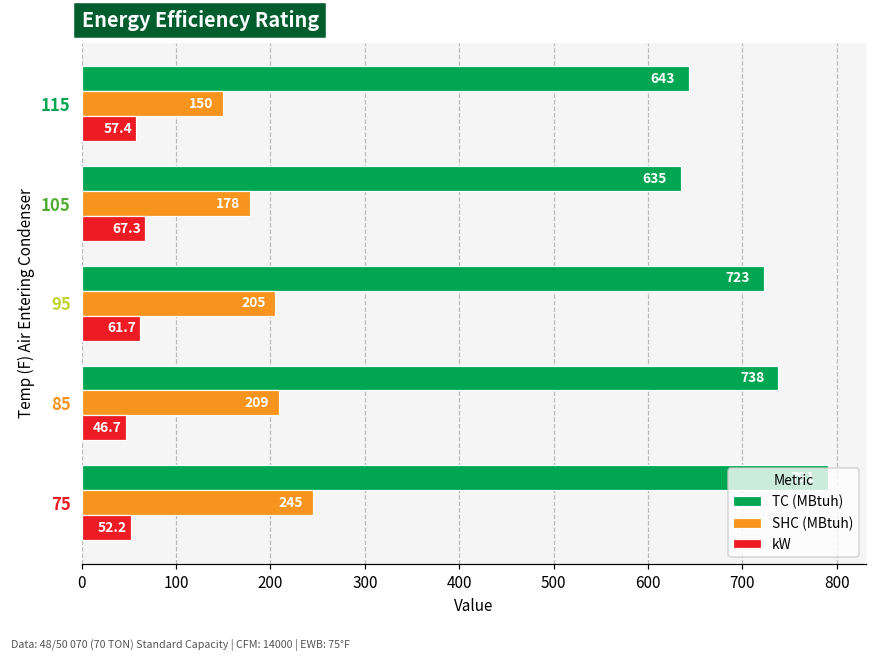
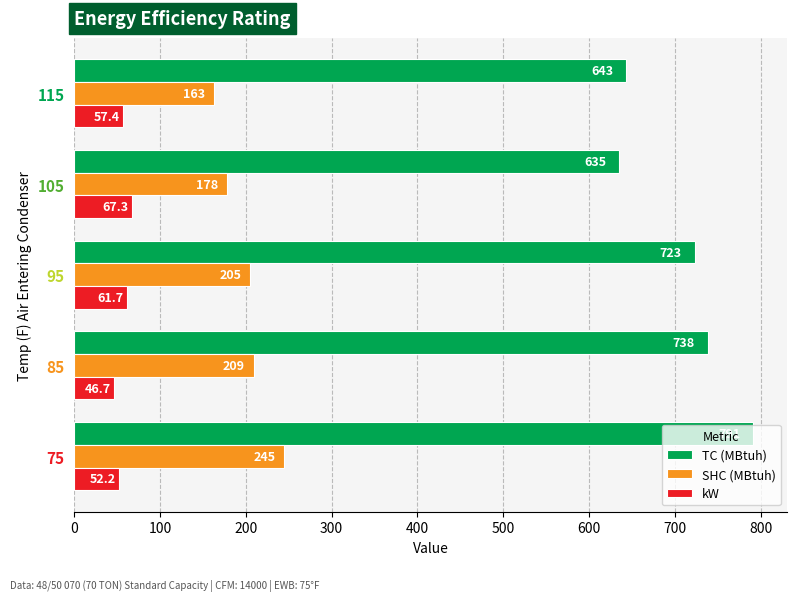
  {
    "TC (MBtuh)": {
      "115": 643,
      "105": 635,
      "95": 723,
      "85": 738
    },
    "SHC (MBtuh)": {
-     "115": 150,
+     "115": 163,
      "105": 178,
      "95": 205,
      "85": 209,
      "75": 245
    },
    "kW": {
      "115": 57.4,
      "105": 67.3,
      "95": 61.7,
      "85": 46.7,
      "75": 52.2
    }
  }
